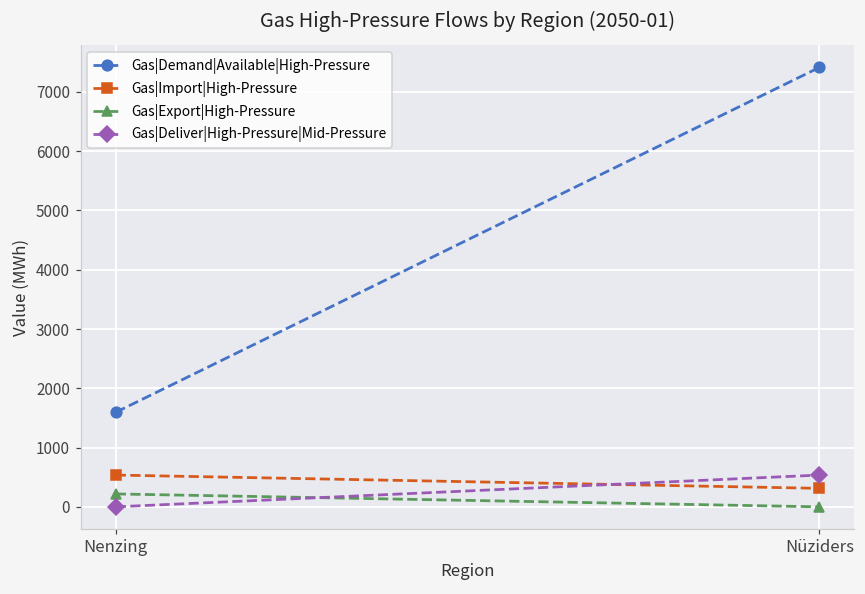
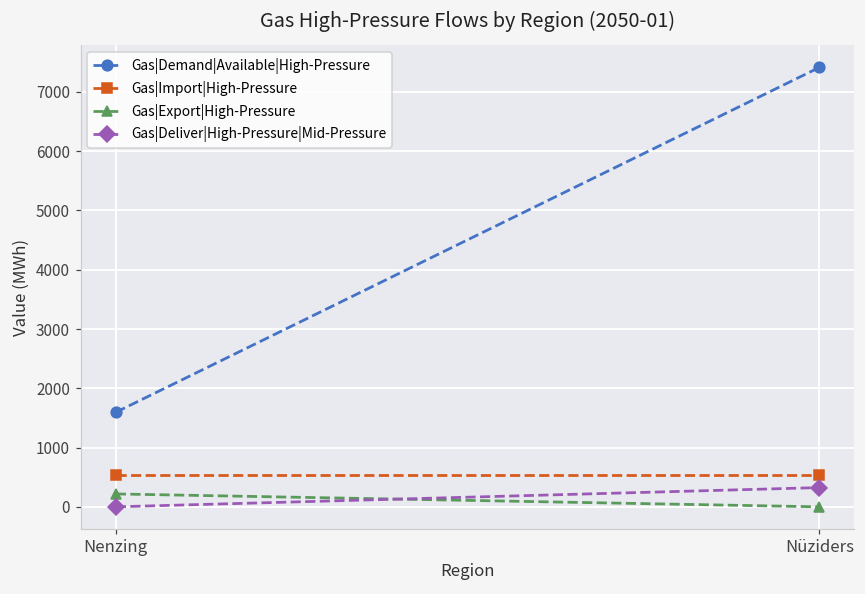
  {
    "Gas|Demand|Available|High-Pressure": {
      "Nenzing": 1600,
      "Nüziders": 7400
    },
    "Gas|Import|High-Pressure": {
      "Nenzing": 500,
-     "Nüziders": 300
+     "Nüziders": 500
    },
    "Gas|Export|High-Pressure": {
      "Nenzing": 200,
      "Nüziders": 0
    },
    "Gas|Deliver|High-Pressure|Mid-Pressure": {
      "Nenzing": 0,
-     "Nüziders": 500
+     "Nüziders": 300
    }
  }
